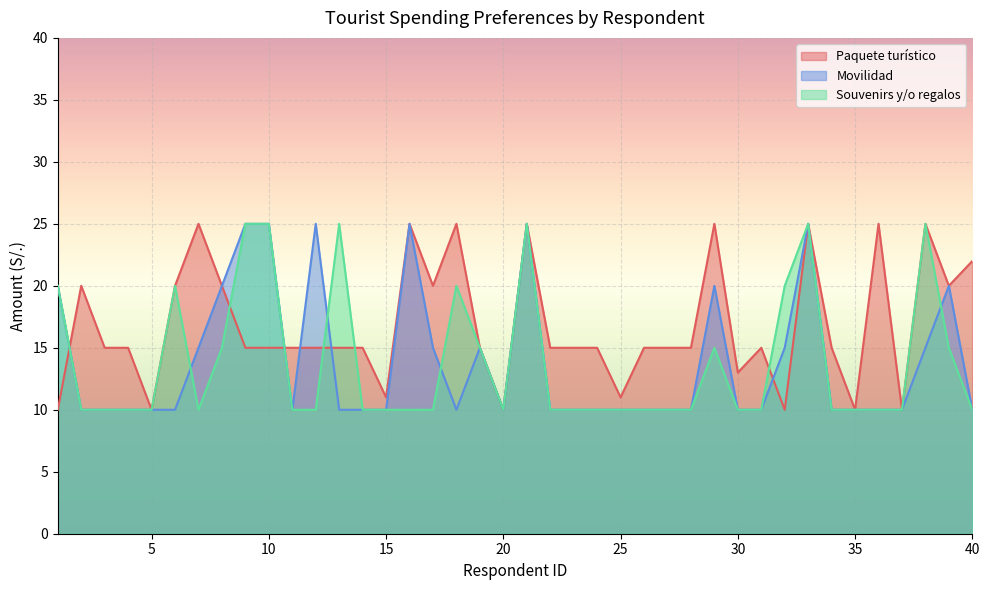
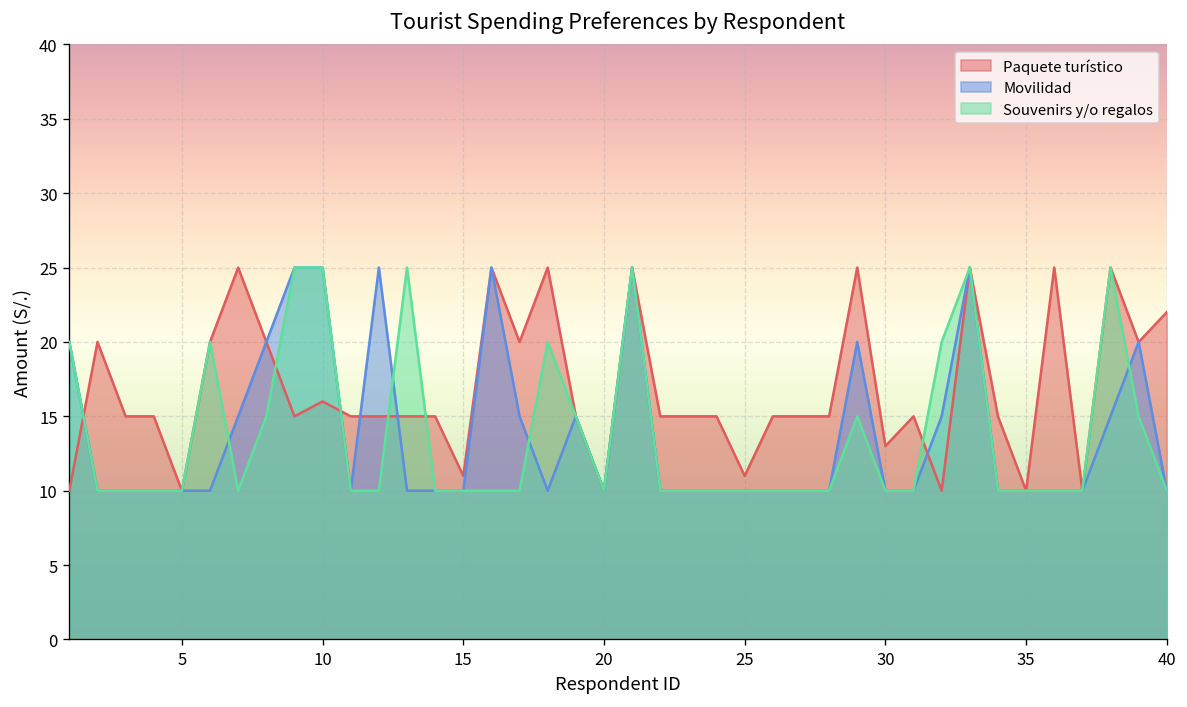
  {
    "Paquete turístico": {
-     "10": 15,
+     "10": 16,
      "15": 11,
      "25": 11,
      "30": 13,
      "40": 22
    }
  }
